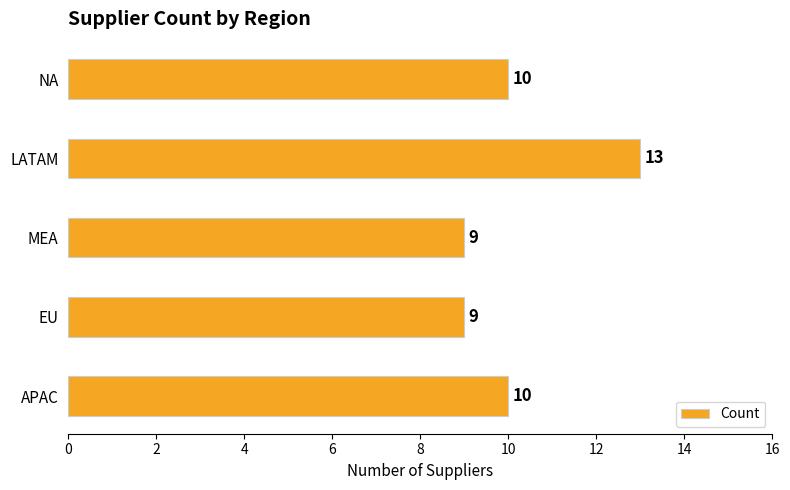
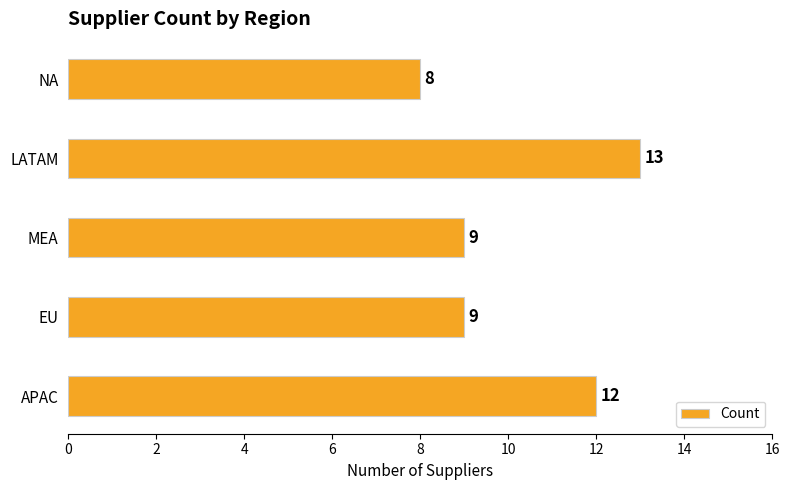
  {
-   "NA": 10,
+   "NA": 8,
    "LATAM": 13,
    "MEA": 9,
    "EU": 9,
-   "APAC": 10
+   "APAC": 12
  }
